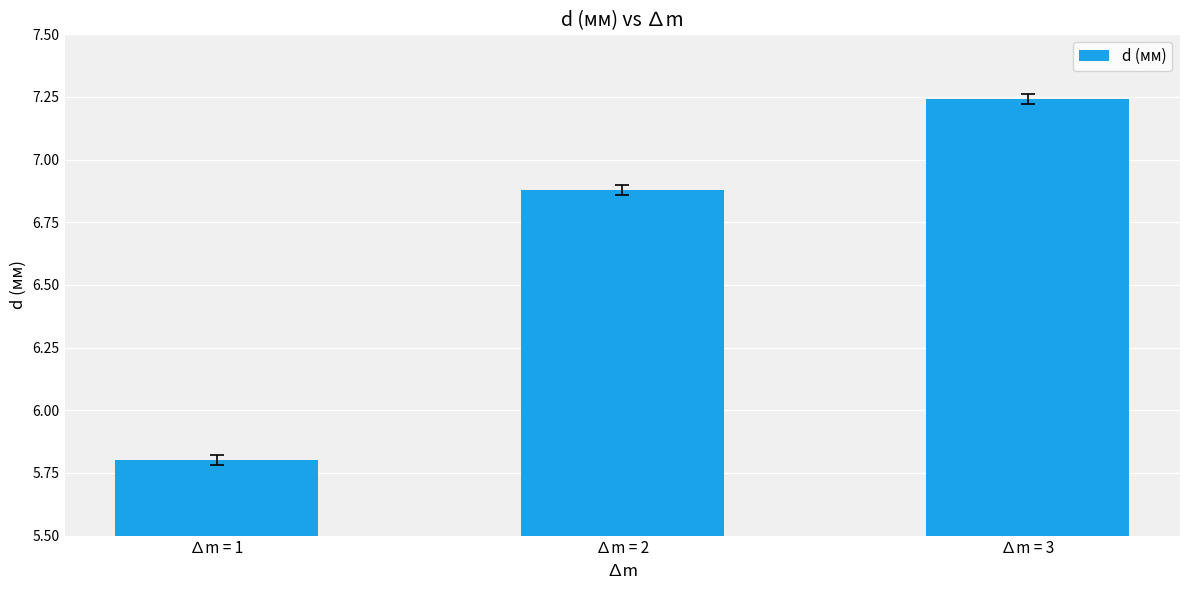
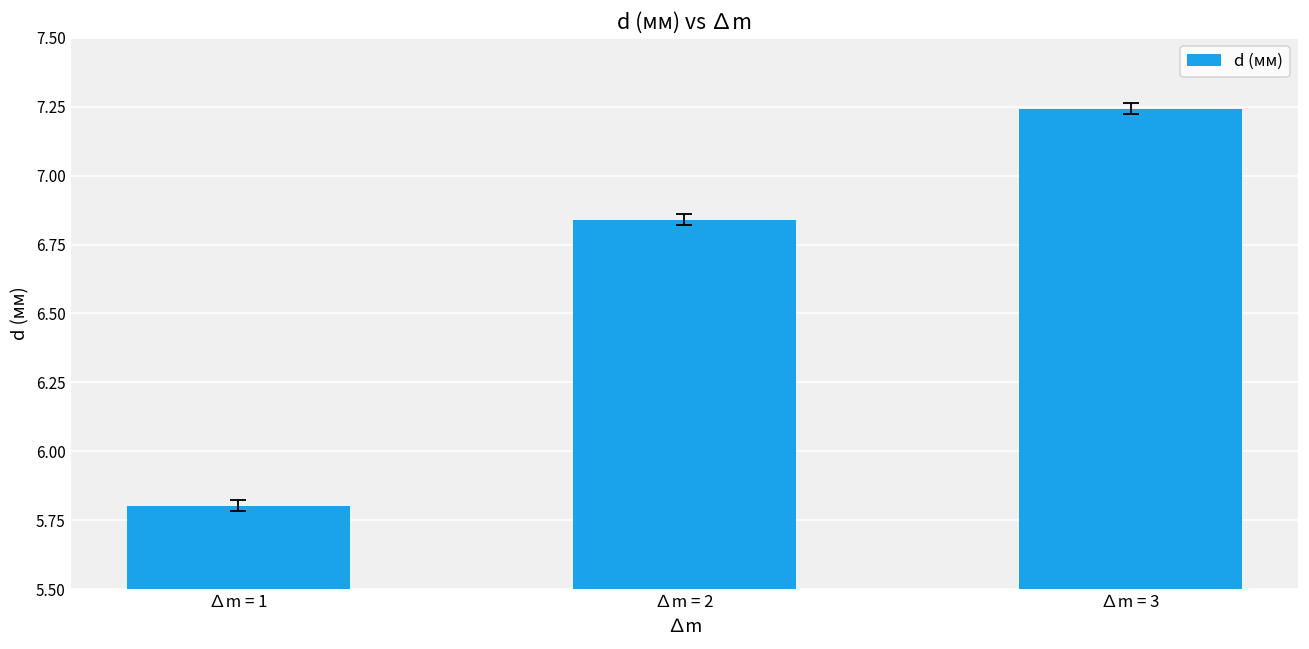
  {
    "d (мм)": {
      "∆m = 1": 5.80,
-     "∆m = 2": 6.88,
+     "∆m = 2": 6.84,
      "∆m = 3": 7.24
    }
  }
